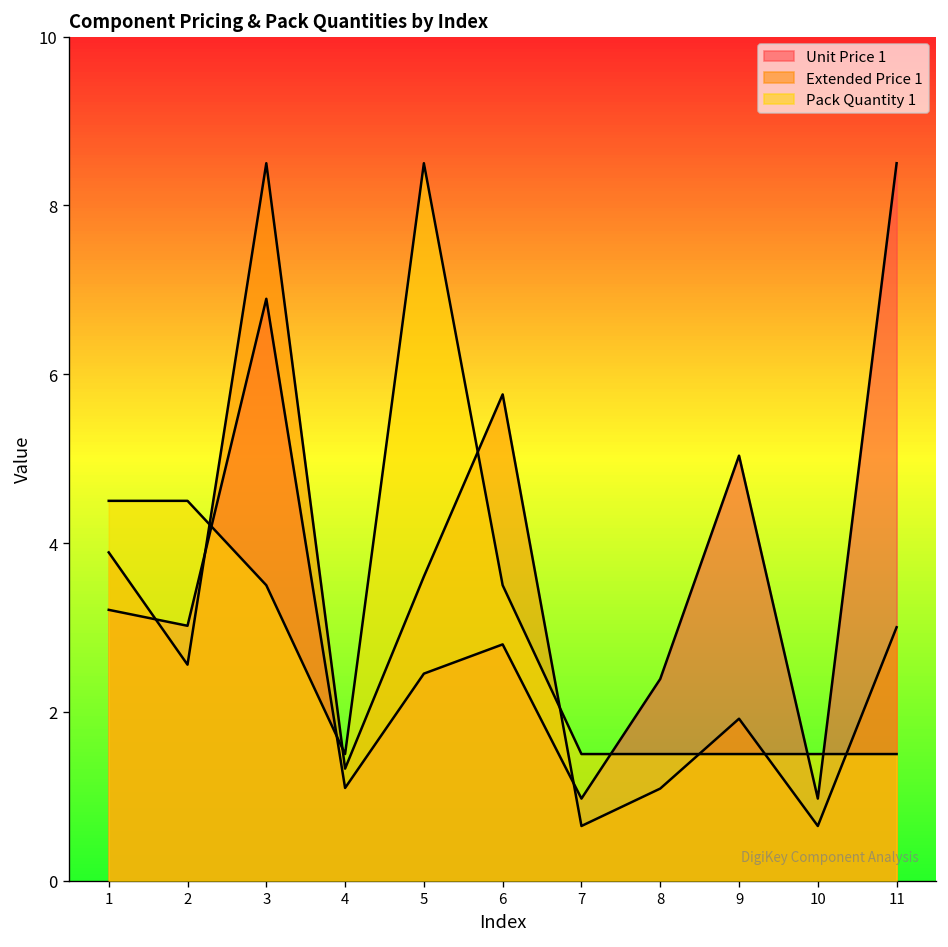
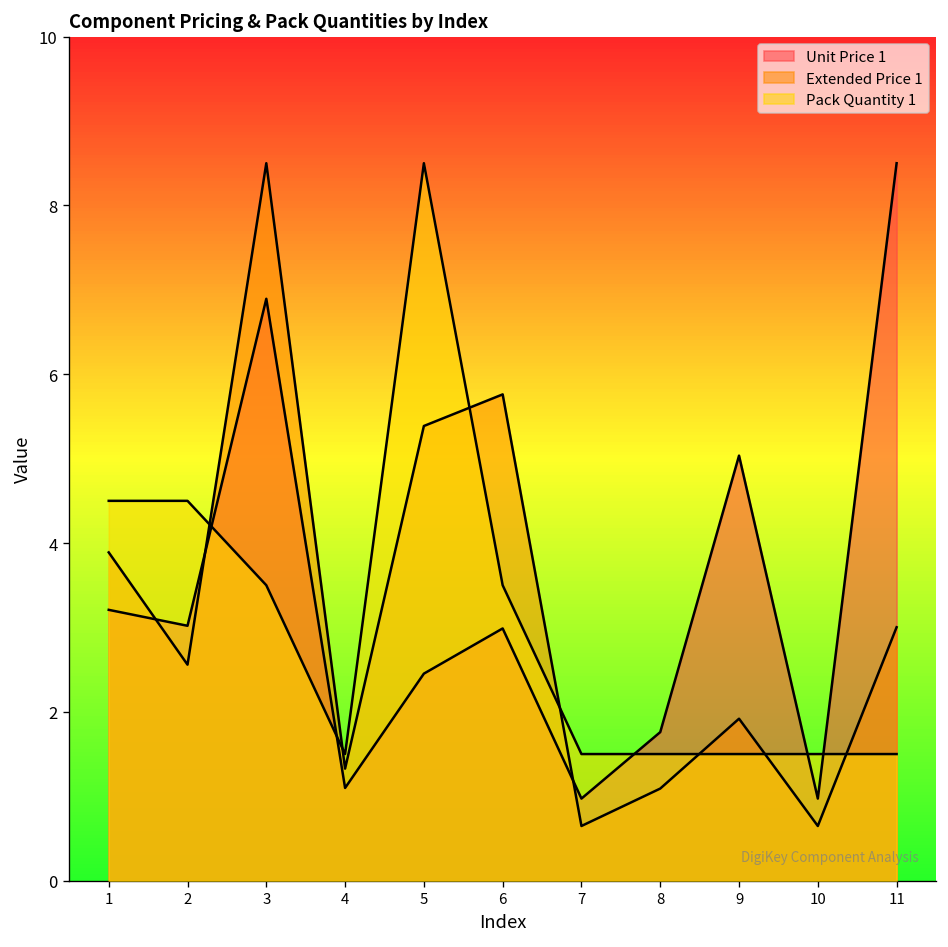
  {
    "Unit Price 1": {
      "1": 3.2,
      "2": 3.0,
      "3": 6.9,
      "4": 1.1,
      "5": 2.5,
-     "6": 2.8,
+     "6": 3.0,
      "7": 1.0,
-     "8": 2.4,
+     "8": 1.8,
      "9": 5.0,
      "10": 1.0,
      "11": 8.5
    },
    "Extended Price 1": {
      "1": 3.9,
      "2": 2.6,
      "3": 8.5,
      "4": 1.3,
-     "5": 3.6,
+     "5": 5.4,
      "6": 5.8,
      "7": 0.6,
      "8": 1.1,
      "9": 1.9,
      "10": 0.6,
      "11": 3.0
    },
    "Pack Quantity 1": {
      "1": 4.5,
      "2": 4.5,
      "3": 3.5,
      "4": 1.5,
      "5": 8.5,
      "6": 3.5,
      "7": 1.5,
      "8": 1.5,
      "9": 1.5,
      "10": 1.5,
      "11": 1.5
    }
  }
